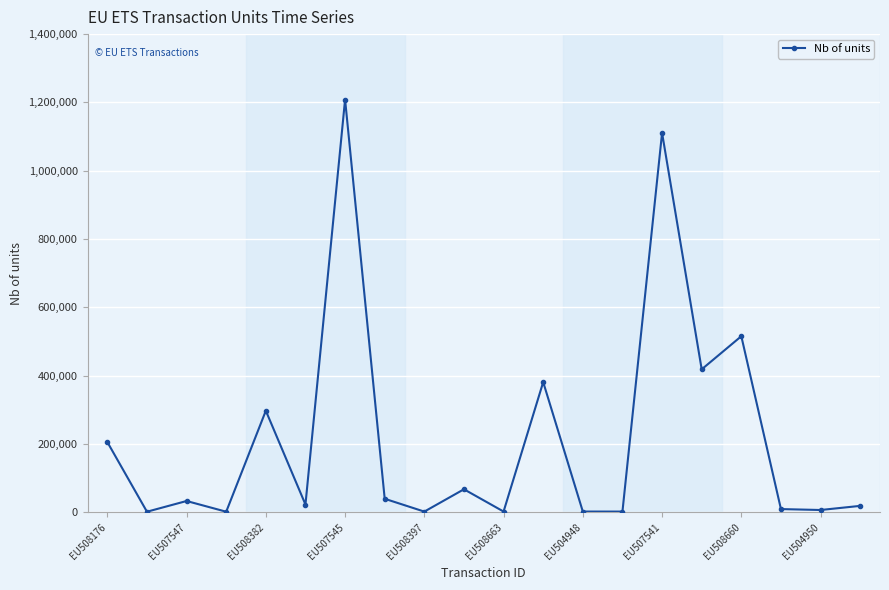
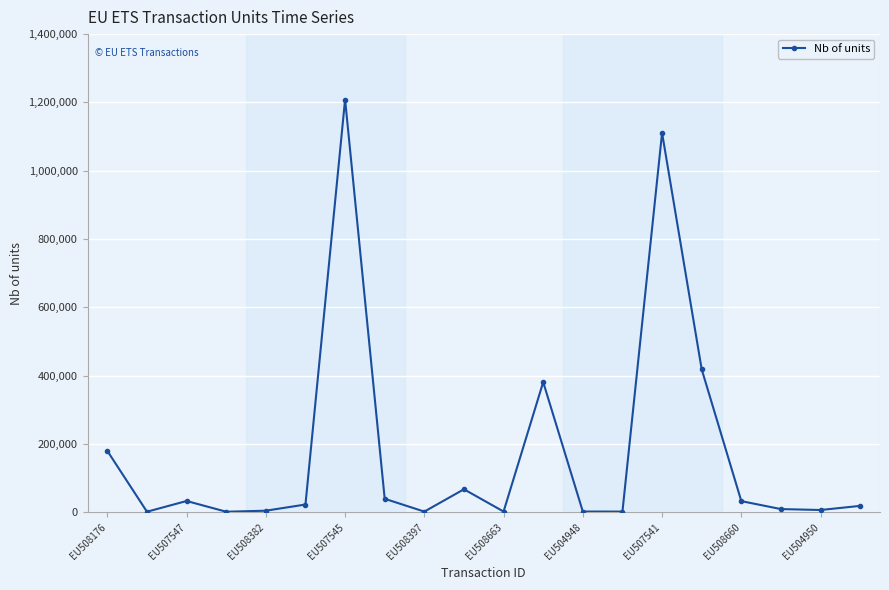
  {
-   "EU508176": "210,000",
+   "EU508176": "180,000",
    "EU507547": "30,000",
-   "EU508382": "300,000",
+   "EU508382": "0",
    "EU507545": "1,210,000",
    "EU508397": "0",
    "EU508663": "0",
    "EU504948": "0",
    "EU507541": "1,110,000",
-   "EU508660": "520,000",
+   "EU508660": "30,000",
    "EU504950": "10,000"
  }
